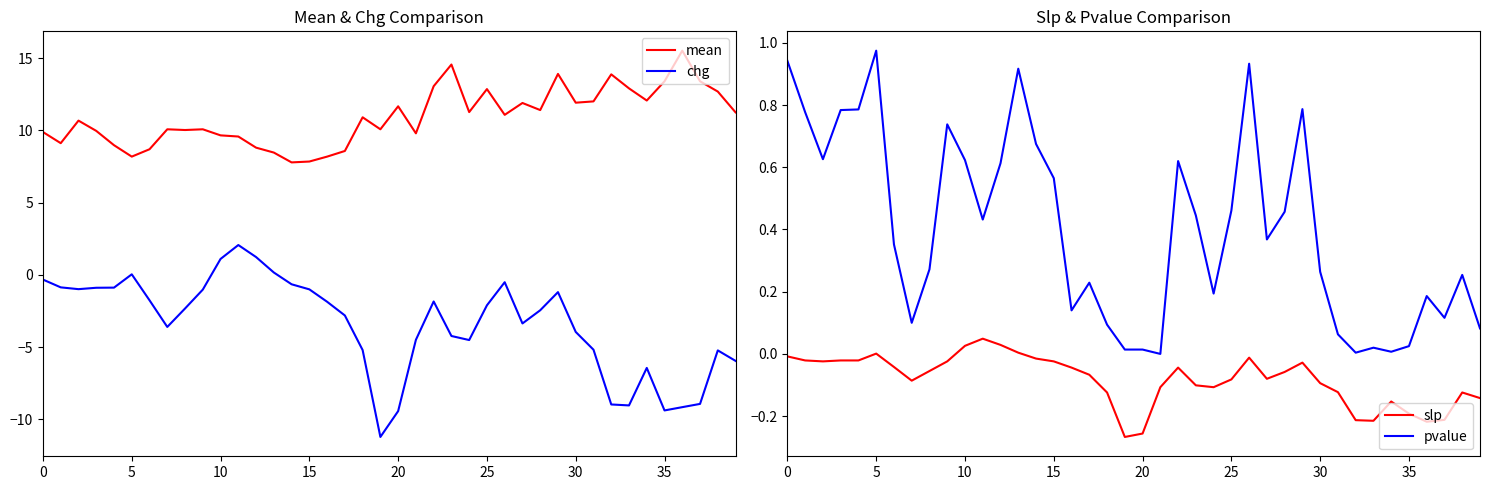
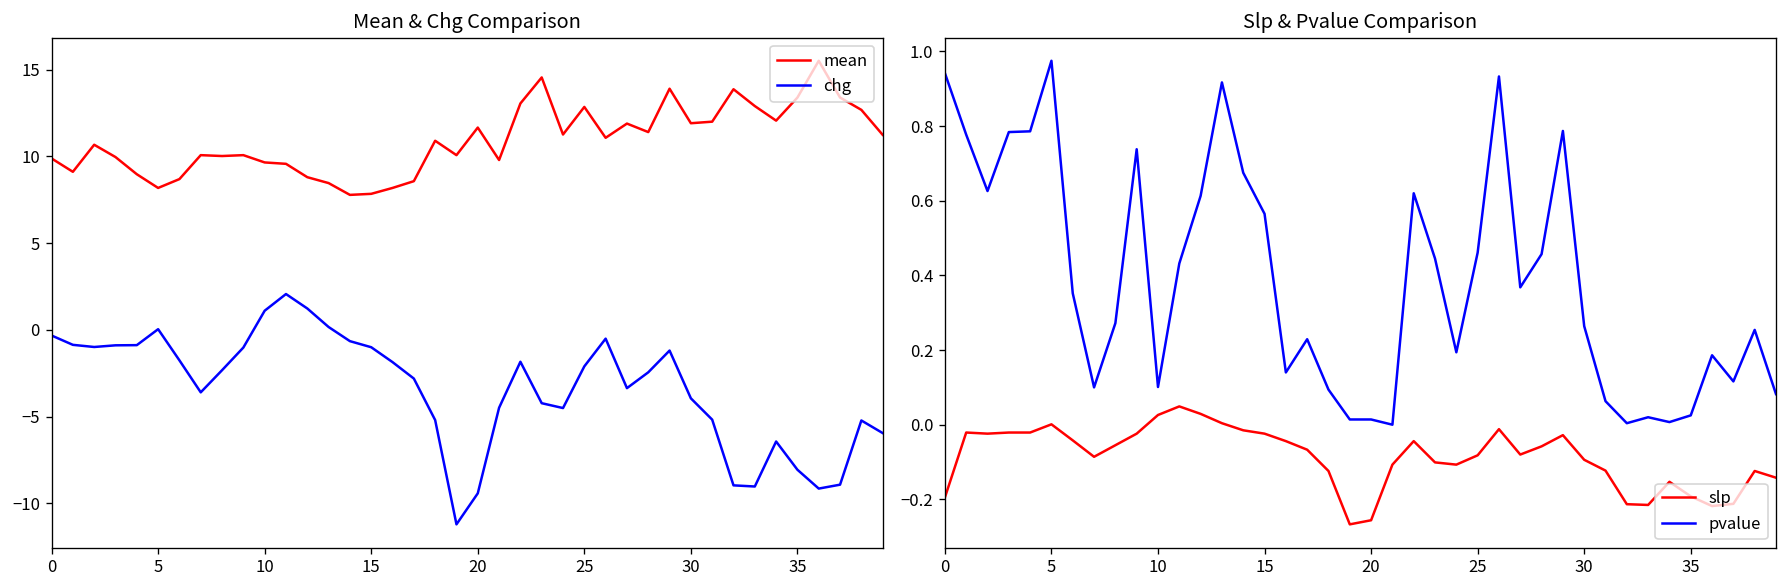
  {
    "Mean & Chg Comparison": {
      "mean": {
        "0": 9.9,
        "5": 8.2,
        "10": 9.7,
        "15": 7.8,
        "20": 11.7,
        "25": 12.9,
        "30": 11.9
      },
      "chg": {
        "0": -0.3,
        "5": 0.0,
        "10": 1.1,
        "15": -1.0,
        "20": -9.4,
        "25": -2.1,
        "30": -3.9,
-       "35": -9.4
+       "35": -8.1
      }
    },
    "Slp & Pvalue Comparison": {
      "slp": {
-       "0": -0.01,
+       "0": -0.20,
        "5": 0.00,
        "10": 0.03,
        "15": -0.02,
        "20": -0.26,
        "25": -0.08,
        "30": -0.09
      },
      "pvalue": {
        "0": 0.94,
        "5": 0.98,
-       "10": 0.62,
+       "10": 0.10,
        "15": 0.57,
        "20": 0.01,
        "25": 0.46,
        "30": 0.26,
        "35": 0.03
      }
    }
  }
